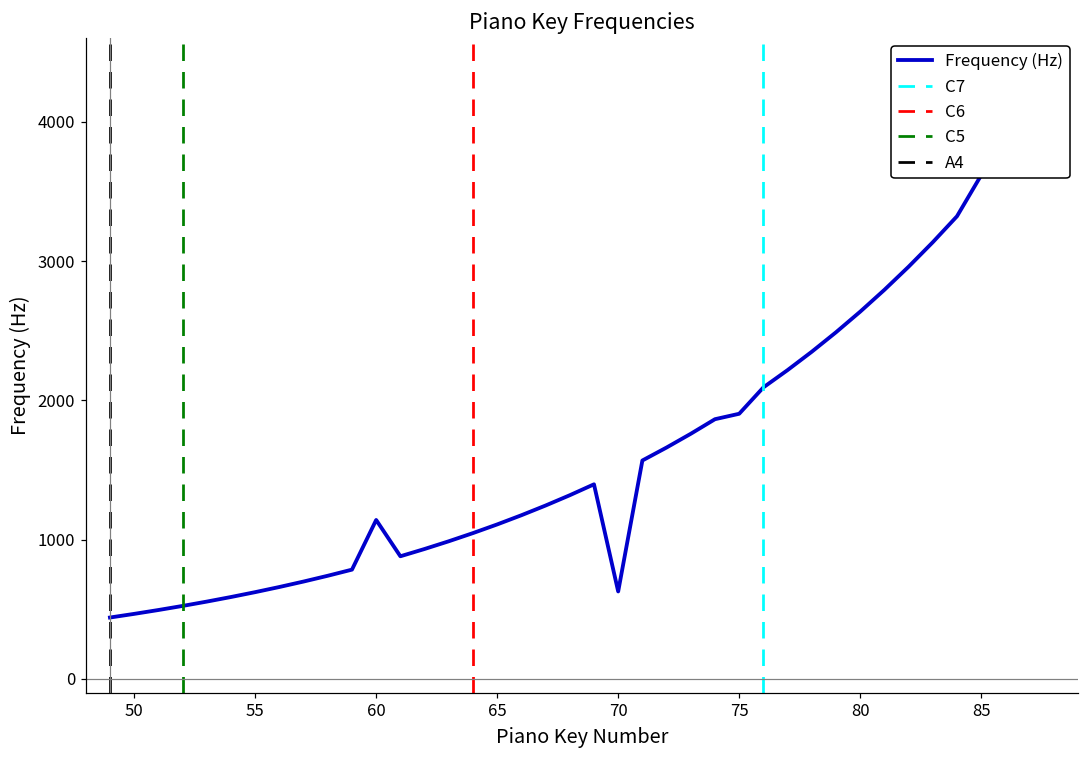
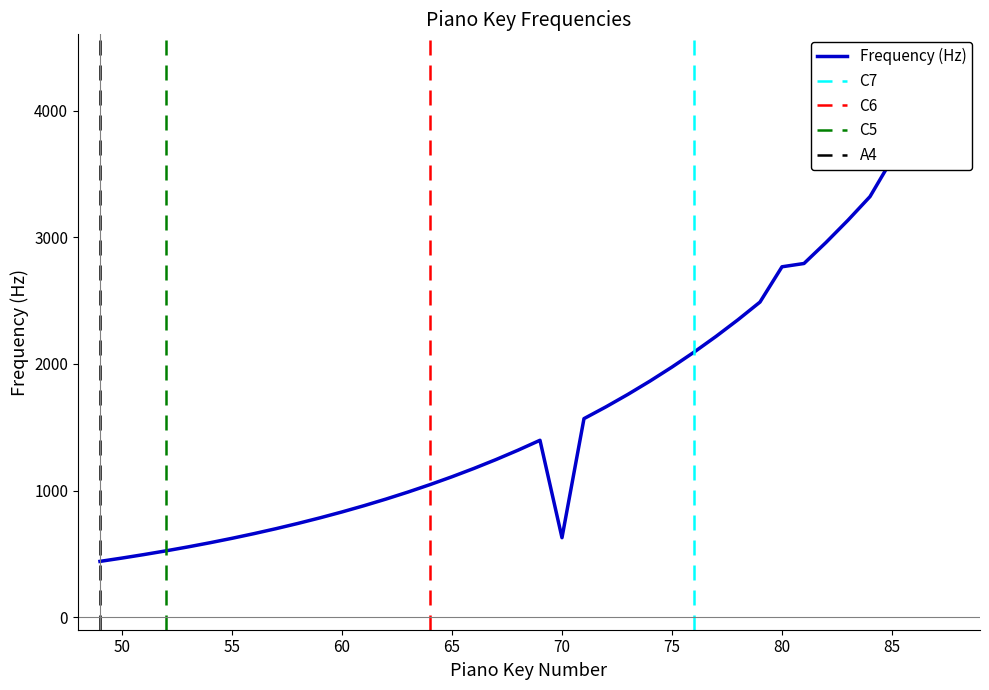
  {
    "50": 470,
    "55": 620,
-   "60": 1140,
+   "60": 830,
    "65": 1110,
    "70": 630,
-   "75": 1900,
-   "80": 2640
+   "75": 1980,
+   "80": 2770
  }
